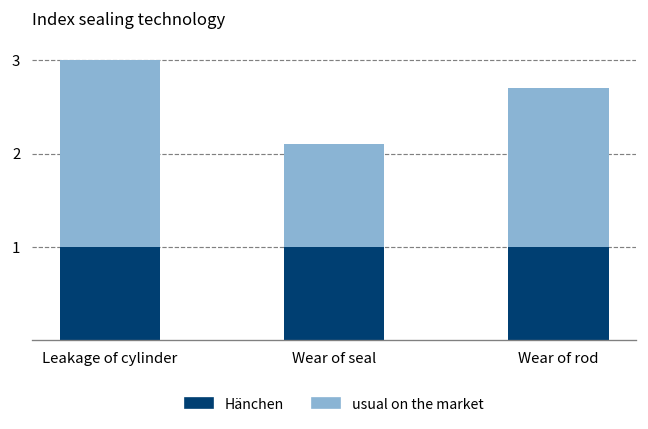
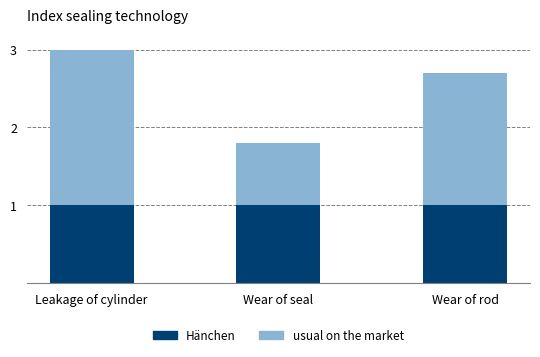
  {
    "Hänchen": {
      "Leakage of cylinder": 1.0,
      "Wear of seal": 1.0,
      "Wear of rod": 1.0
    },
    "usual on the market": {
      "Leakage of cylinder": 2.0,
-     "Wear of seal": 1.1,
+     "Wear of seal": 0.8,
      "Wear of rod": 1.7
    }
  }
